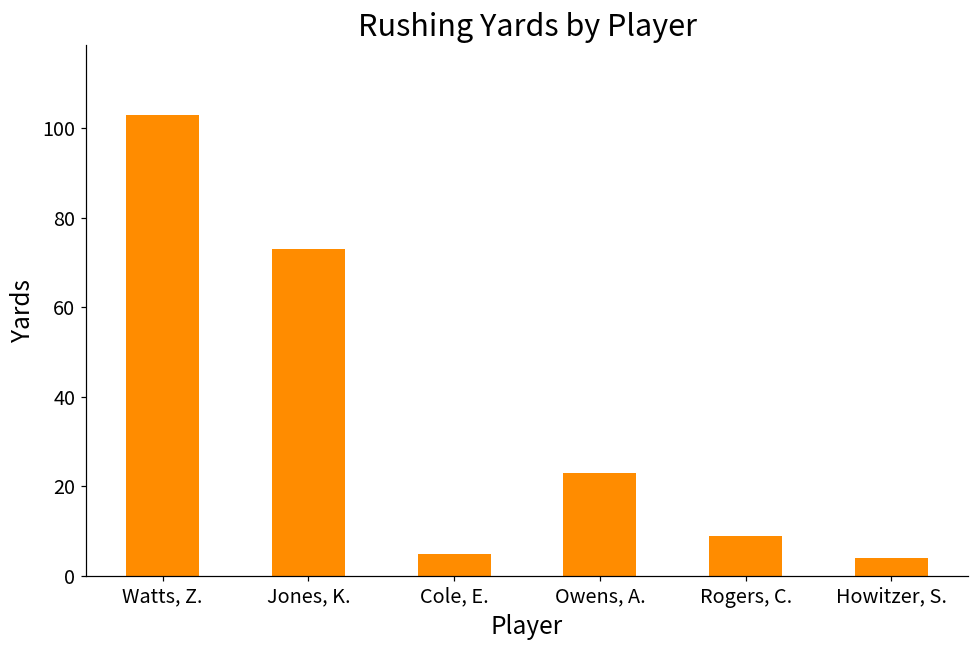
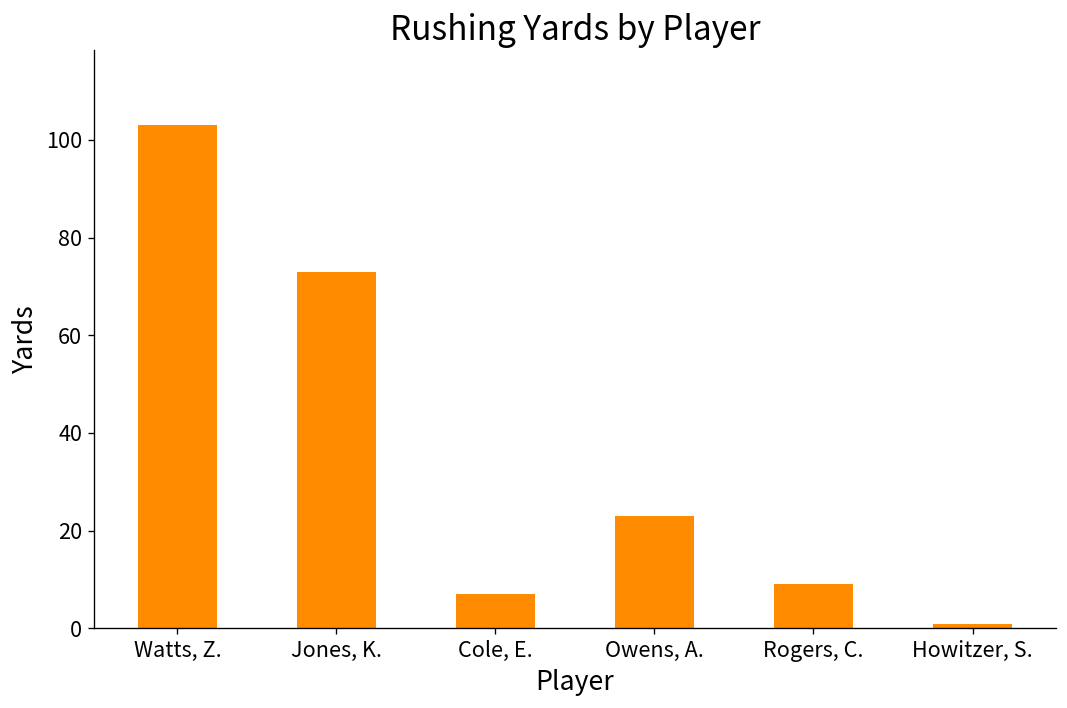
  {
    "Watts, Z.": 103,
    "Jones, K.": 73,
-   "Cole, E.": 5,
+   "Cole, E.": 7,
    "Owens, A.": 23,
    "Rogers, C.": 9,
-   "Howitzer, S.": 4
+   "Howitzer, S.": 1
  }
